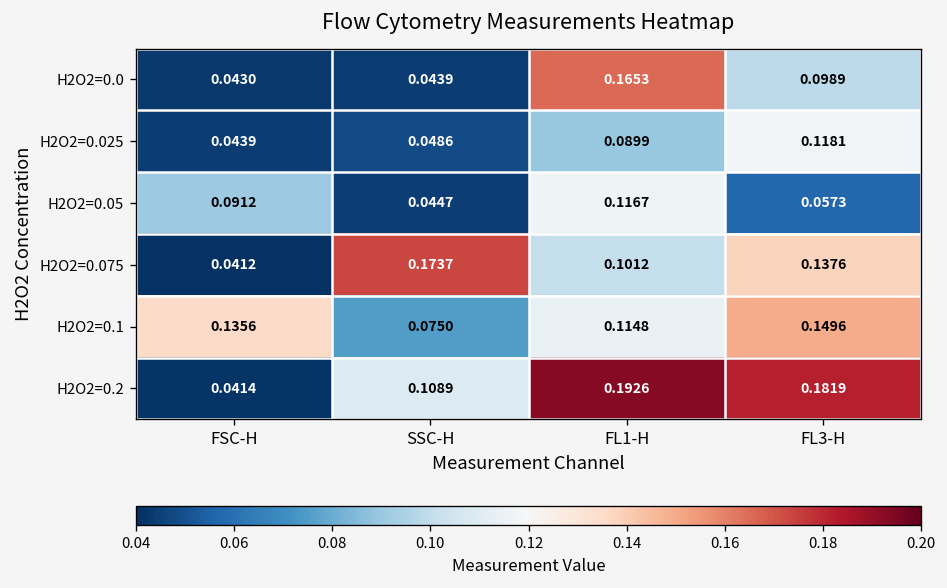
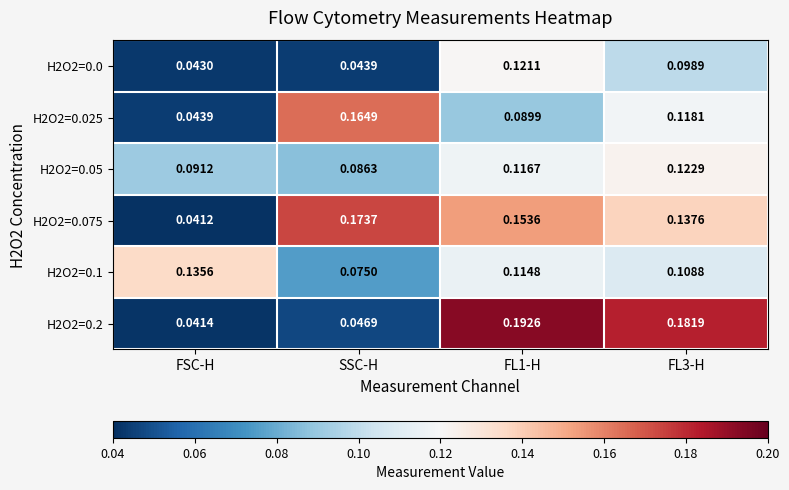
  {
    "H2O2=0.0": {
      "FSC-H": 0.0430,
      "SSC-H": 0.0439,
-     "FL1-H": 0.1653,
+     "FL1-H": 0.1211,
      "FL3-H": 0.0989
    },
    "H2O2=0.025": {
      "FSC-H": 0.0439,
-     "SSC-H": 0.0486,
+     "SSC-H": 0.1649,
      "FL1-H": 0.0899,
      "FL3-H": 0.1181
    },
    "H2O2=0.05": {
      "FSC-H": 0.0912,
-     "SSC-H": 0.0447,
+     "SSC-H": 0.0863,
      "FL1-H": 0.1167,
-     "FL3-H": 0.0573
+     "FL3-H": 0.1229
    },
    "H2O2=0.075": {
      "FSC-H": 0.0412,
      "SSC-H": 0.1737,
-     "FL1-H": 0.1012,
+     "FL1-H": 0.1536,
      "FL3-H": 0.1376
    },
    "H2O2=0.1": {
      "FSC-H": 0.1356,
      "SSC-H": 0.0750,
      "FL1-H": 0.1148,
-     "FL3-H": 0.1496
+     "FL3-H": 0.1088
    },
    "H2O2=0.2": {
      "FSC-H": 0.0414,
-     "SSC-H": 0.1089,
+     "SSC-H": 0.0469,
      "FL1-H": 0.1926,
      "FL3-H": 0.1819
    }
  }
